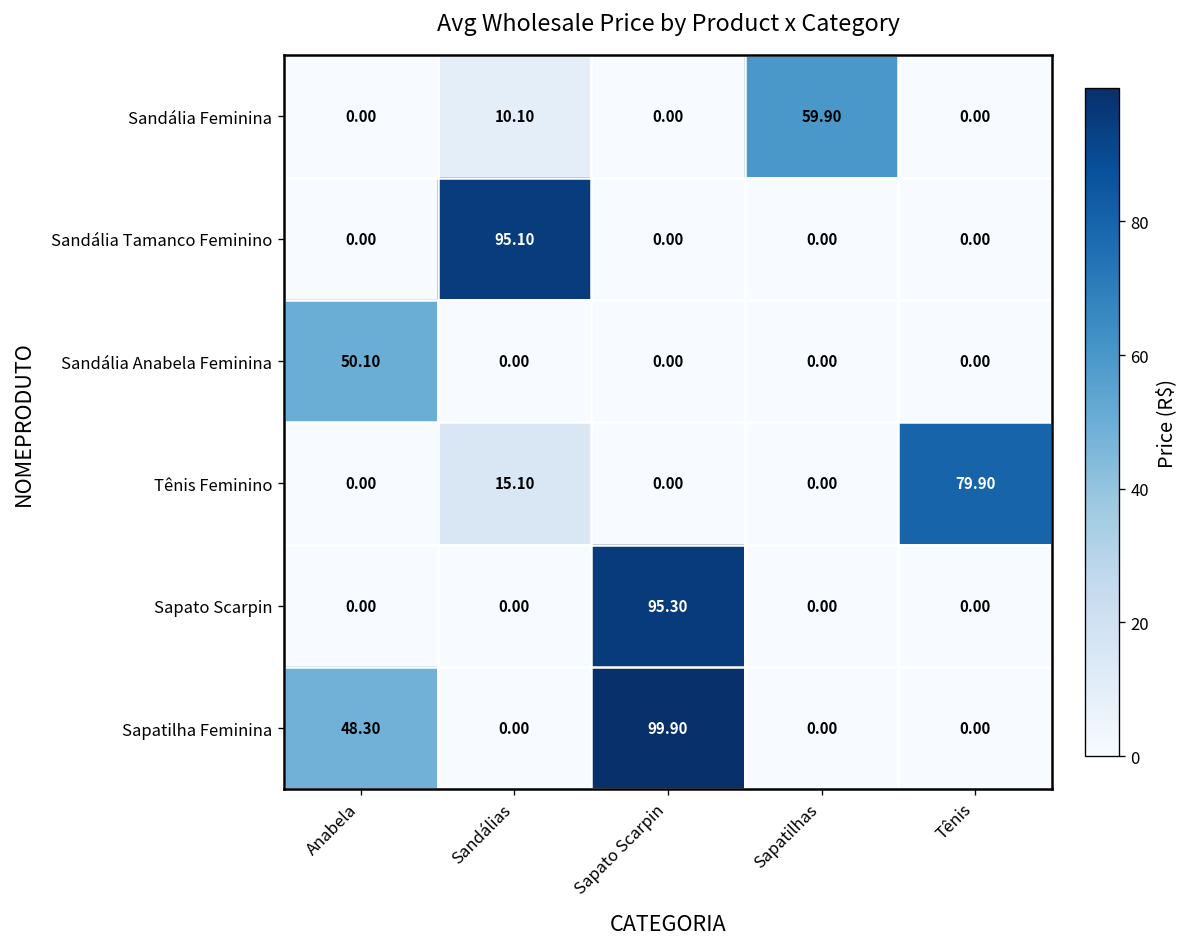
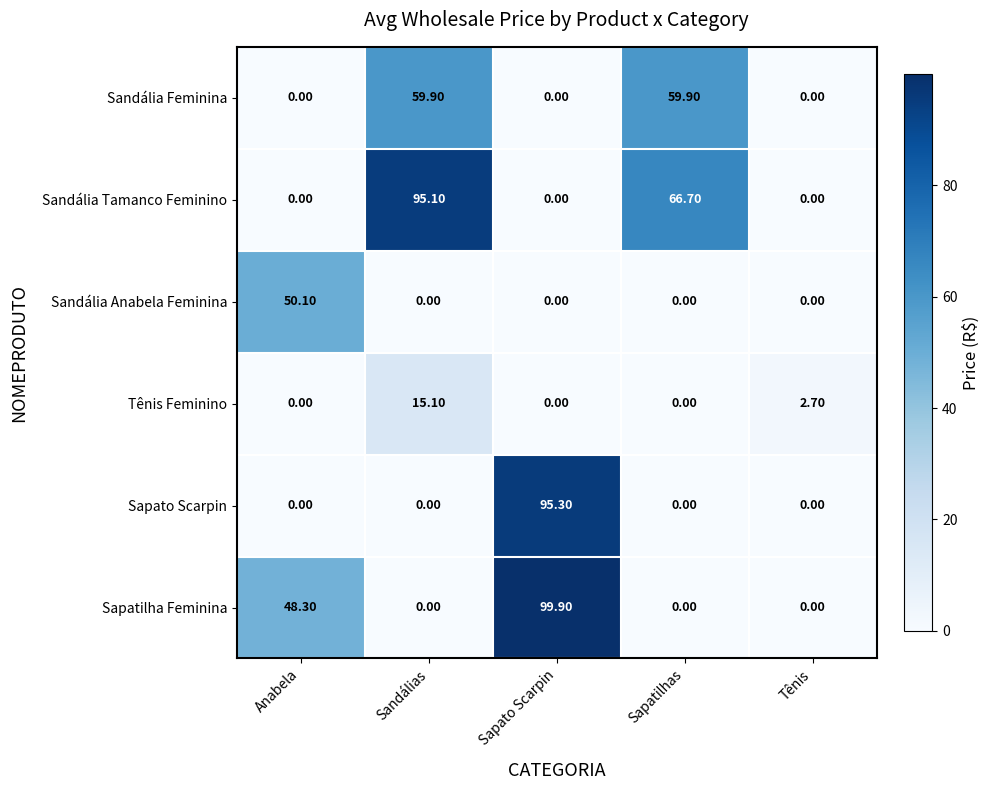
  {
    "Sandália Feminina": {
      "Anabela": 0.00,
-     "Sandálias": 10.10,
+     "Sandálias": 59.90,
      "Sapato Scarpin": 0.00,
      "Sapatilhas": 59.90,
      "Tênis": 0.00
    },
    "Sandália Tamanco Feminino": {
      "Anabela": 0.00,
      "Sandálias": 95.10,
      "Sapato Scarpin": 0.00,
-     "Sapatilhas": 0.00,
+     "Sapatilhas": 66.70,
      "Tênis": 0.00
    },
    "Sandália Anabela Feminina": {
      "Anabela": 50.10,
      "Sandálias": 0.00,
      "Sapato Scarpin": 0.00,
      "Sapatilhas": 0.00,
      "Tênis": 0.00
    },
    "Tênis Feminino": {
      "Anabela": 0.00,
      "Sandálias": 15.10,
      "Sapato Scarpin": 0.00,
      "Sapatilhas": 0.00,
-     "Tênis": 79.90
+     "Tênis": 2.70
    },
    "Sapato Scarpin": {
      "Anabela": 0.00,
      "Sandálias": 0.00,
      "Sapato Scarpin": 95.30,
      "Sapatilhas": 0.00,
      "Tênis": 0.00
    },
    "Sapatilha Feminina": {
      "Anabela": 48.30,
      "Sandálias": 0.00,
      "Sapato Scarpin": 99.90,
      "Sapatilhas": 0.00,
      "Tênis": 0.00
    }
  }
